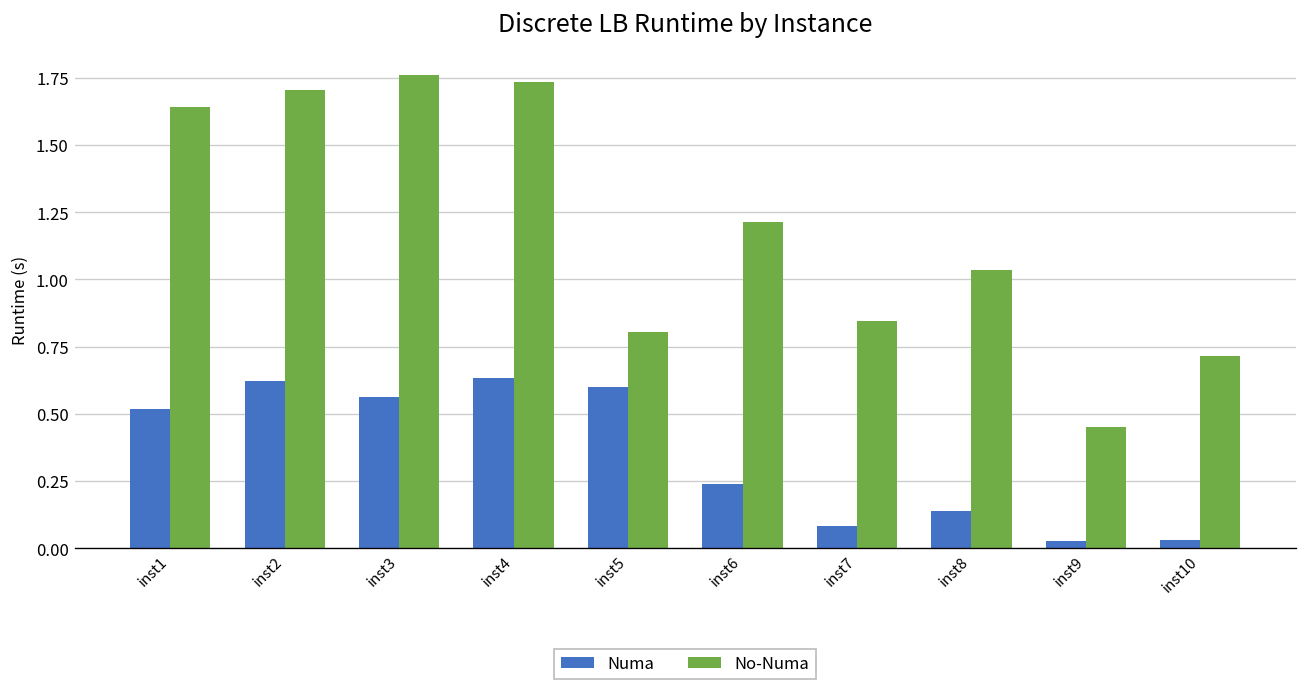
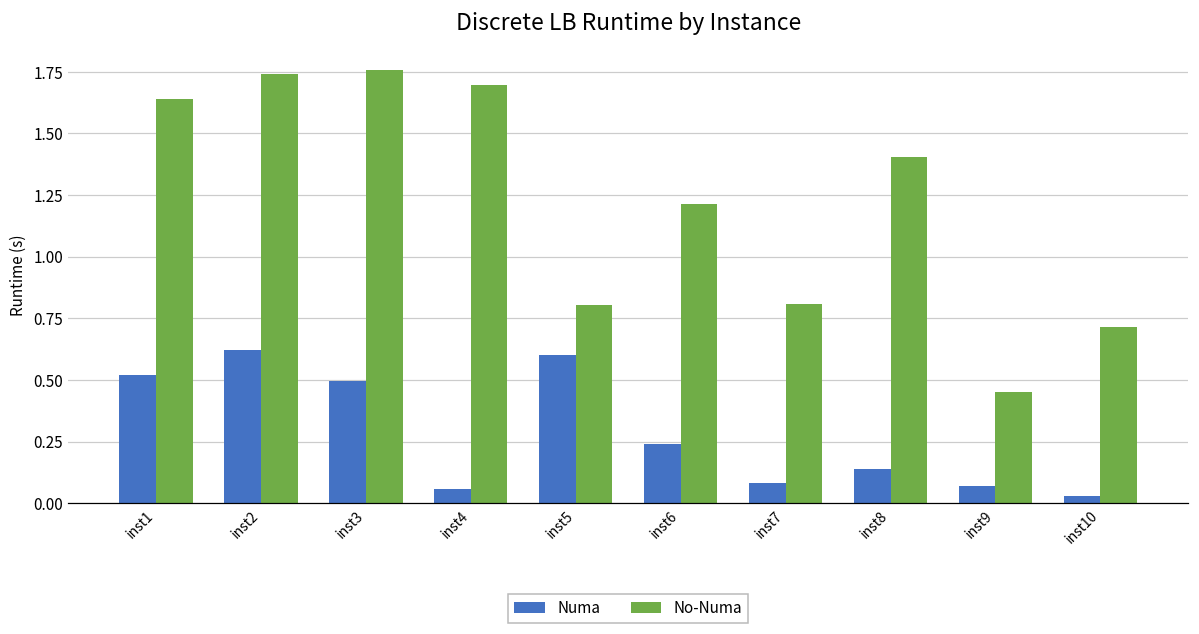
  {
    "Numa": {
      "inst1": 0.52,
      "inst2": 0.62,
-     "inst3": 0.56,
-     "inst4": 0.63,
+     "inst3": 0.49,
+     "inst4": 0.06,
      "inst5": 0.60,
      "inst6": 0.24,
      "inst7": 0.08,
      "inst8": 0.14,
-     "inst9": 0.03,
+     "inst9": 0.07,
      "inst10": 0.03
    },
    "No-Numa": {
      "inst1": 1.64,
-     "inst2": 1.70,
+     "inst2": 1.74,
      "inst3": 1.76,
-     "inst4": 1.73,
+     "inst4": 1.70,
      "inst5": 0.81,
      "inst6": 1.21,
-     "inst7": 0.84,
-     "inst8": 1.04,
+     "inst7": 0.81,
+     "inst8": 1.40,
      "inst9": 0.45,
      "inst10": 0.71
    }
  }
